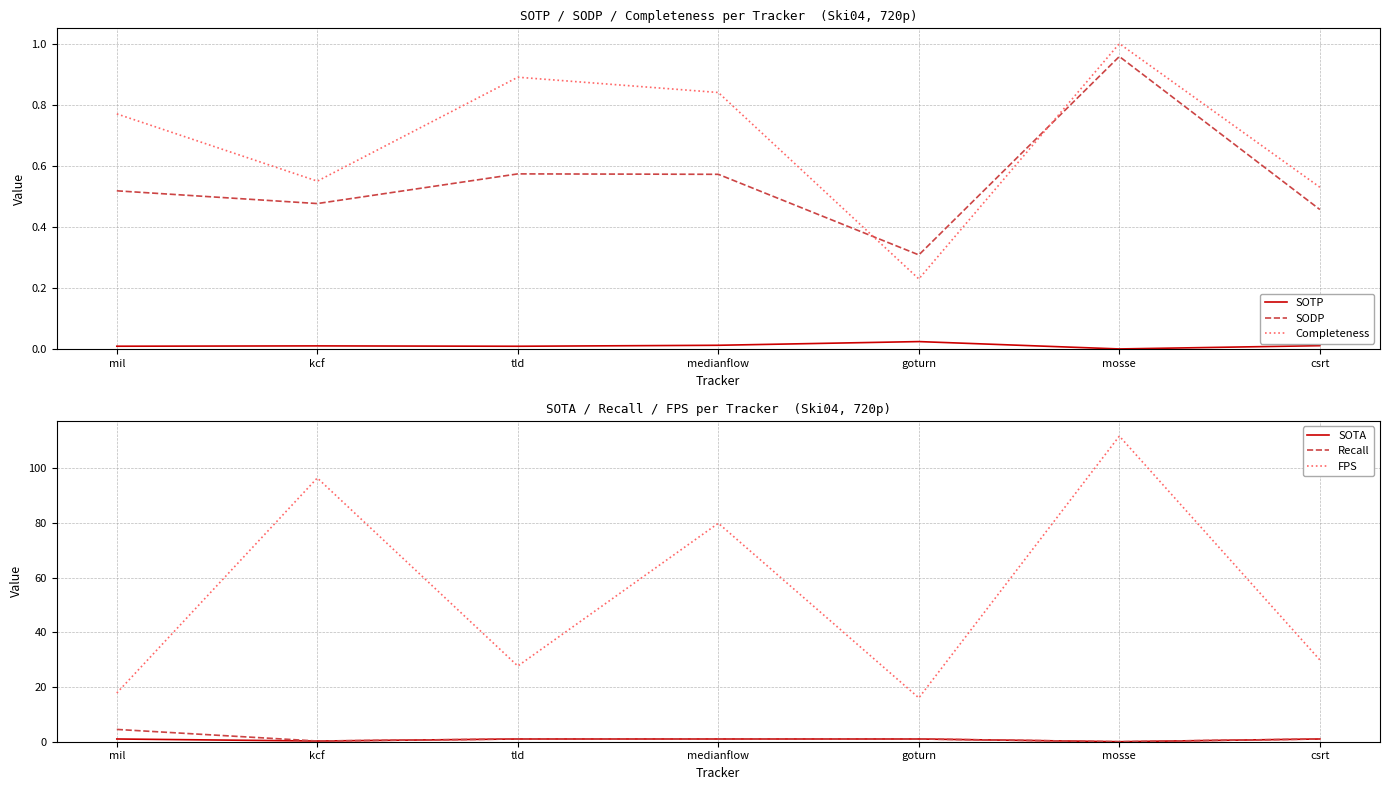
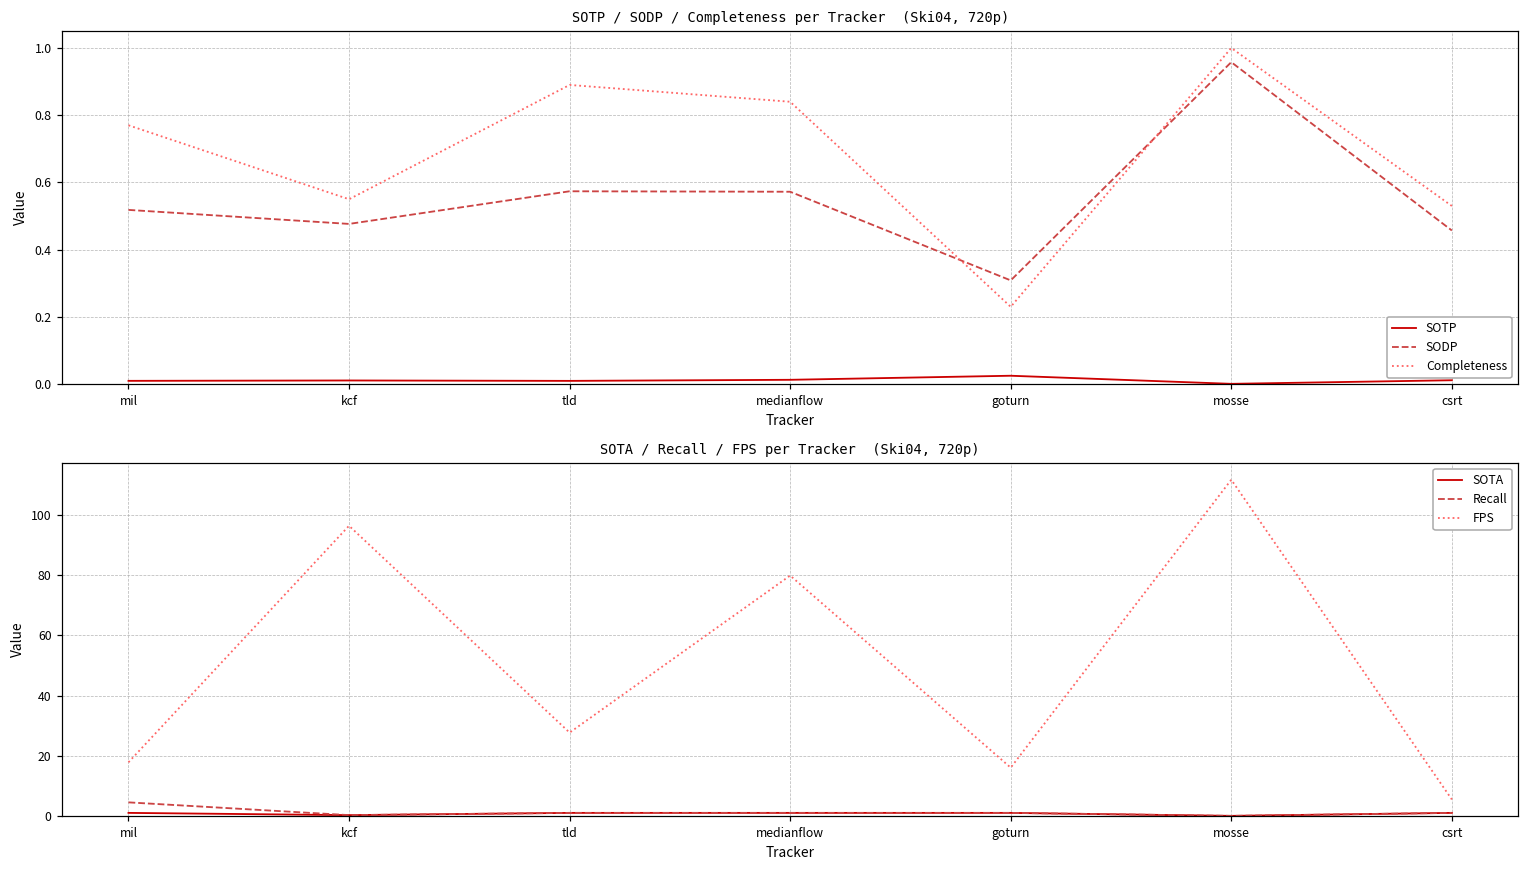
  {
    "SOTP / SODP / Completeness per Tracker (Ski04, 720p)": {
      "SOTP": {
        "mil": 0.01,
        "kcf": 0.01,
        "tld": 0.01,
        "medianflow": 0.01,
        "goturn": 0.03,
        "mosse": 0.00,
        "csrt": 0.01
      },
      "SODP": {
        "mil": 0.52,
        "kcf": 0.48,
        "tld": 0.57,
        "medianflow": 0.57,
        "goturn": 0.31,
        "mosse": 0.96,
        "csrt": 0.46
      },
      "Completeness": {
        "mil": 0.77,
        "kcf": 0.55,
        "tld": 0.89,
        "medianflow": 0.84,
        "goturn": 0.23,
        "mosse": 1.00,
        "csrt": 0.53
      }
    },
    "SOTA / Recall / FPS per Tracker (Ski04, 720p)": {
      "SOTA": {
        "mil": 1
      },
      "Recall": {
        "mil": 5
      },
      "FPS": {
        "mil": 18,
        "kcf": 96,
        "tld": 28,
        "medianflow": 80,
        "goturn": 16,
        "mosse": 112,
-       "csrt": 30
+       "csrt": 5
      }
    }
  }
